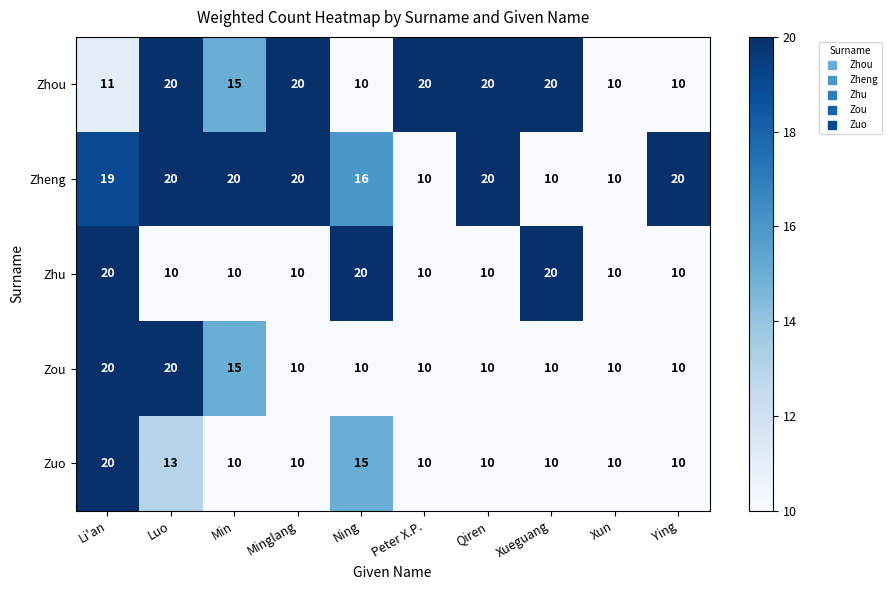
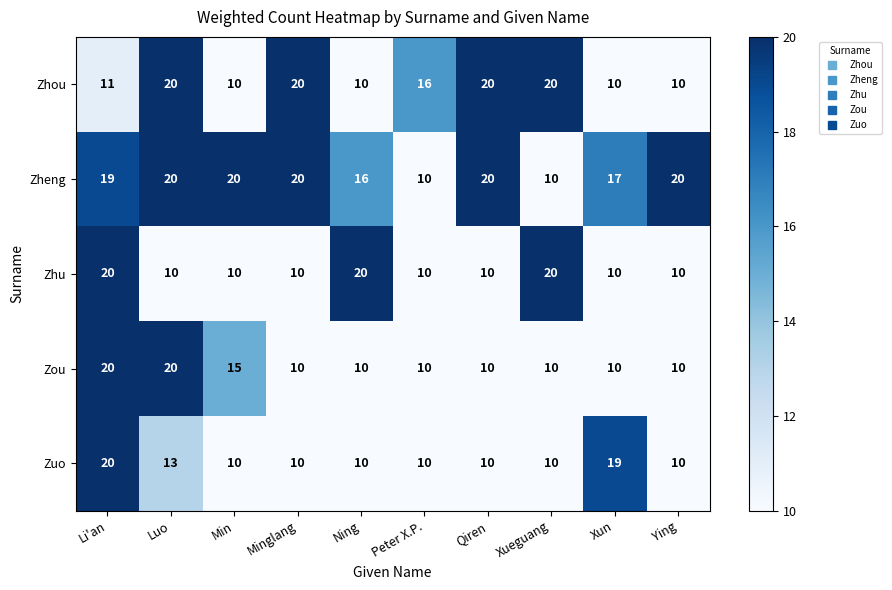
  {
    "Zhou": {
      "Li'an": 11,
      "Luo": 20,
-     "Min": 15,
+     "Min": 10,
      "Minglang": 20,
      "Ning": 10,
-     "Peter X.P.": 20,
+     "Peter X.P.": 16,
      "Qiren": 20,
      "Xueguang": 20,
      "Xun": 10,
      "Ying": 10
    },
    "Zheng": {
      "Li'an": 19,
      "Luo": 20,
      "Min": 20,
      "Minglang": 20,
      "Ning": 16,
      "Peter X.P.": 10,
      "Qiren": 20,
      "Xueguang": 10,
-     "Xun": 10,
+     "Xun": 17,
      "Ying": 20
    },
    "Zhu": {
      "Li'an": 20,
      "Luo": 10,
      "Min": 10,
      "Minglang": 10,
      "Ning": 20,
      "Peter X.P.": 10,
      "Qiren": 10,
      "Xueguang": 20,
      "Xun": 10,
      "Ying": 10
    },
    "Zou": {
      "Li'an": 20,
      "Luo": 20,
      "Min": 15,
      "Minglang": 10,
      "Ning": 10,
      "Peter X.P.": 10,
      "Qiren": 10,
      "Xueguang": 10,
      "Xun": 10,
      "Ying": 10
    },
    "Zuo": {
      "Li'an": 20,
      "Luo": 13,
      "Min": 10,
      "Minglang": 10,
-     "Ning": 15,
+     "Ning": 10,
      "Peter X.P.": 10,
      "Qiren": 10,
      "Xueguang": 10,
-     "Xun": 10,
+     "Xun": 19,
      "Ying": 10
    }
  }
